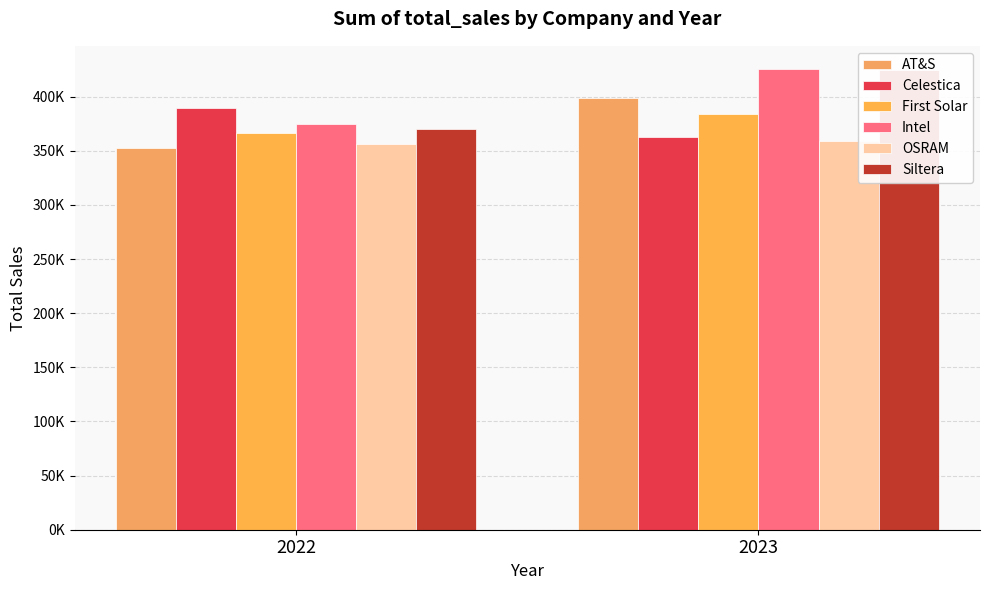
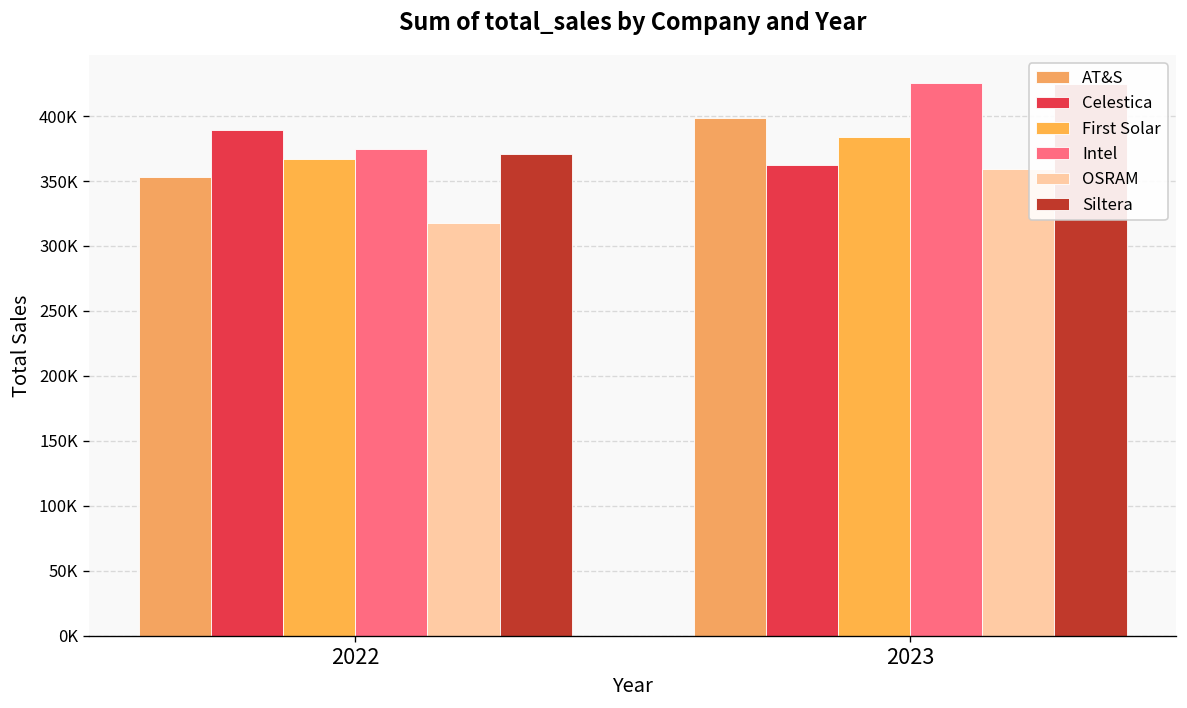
  {
    "Intel": {
      "2022": 375000,
      "2023": 426000
    },
    "OSRAM": {
-     "2022": 356000,
+     "2022": 318000,
      "2023": 359000
    }
  }
